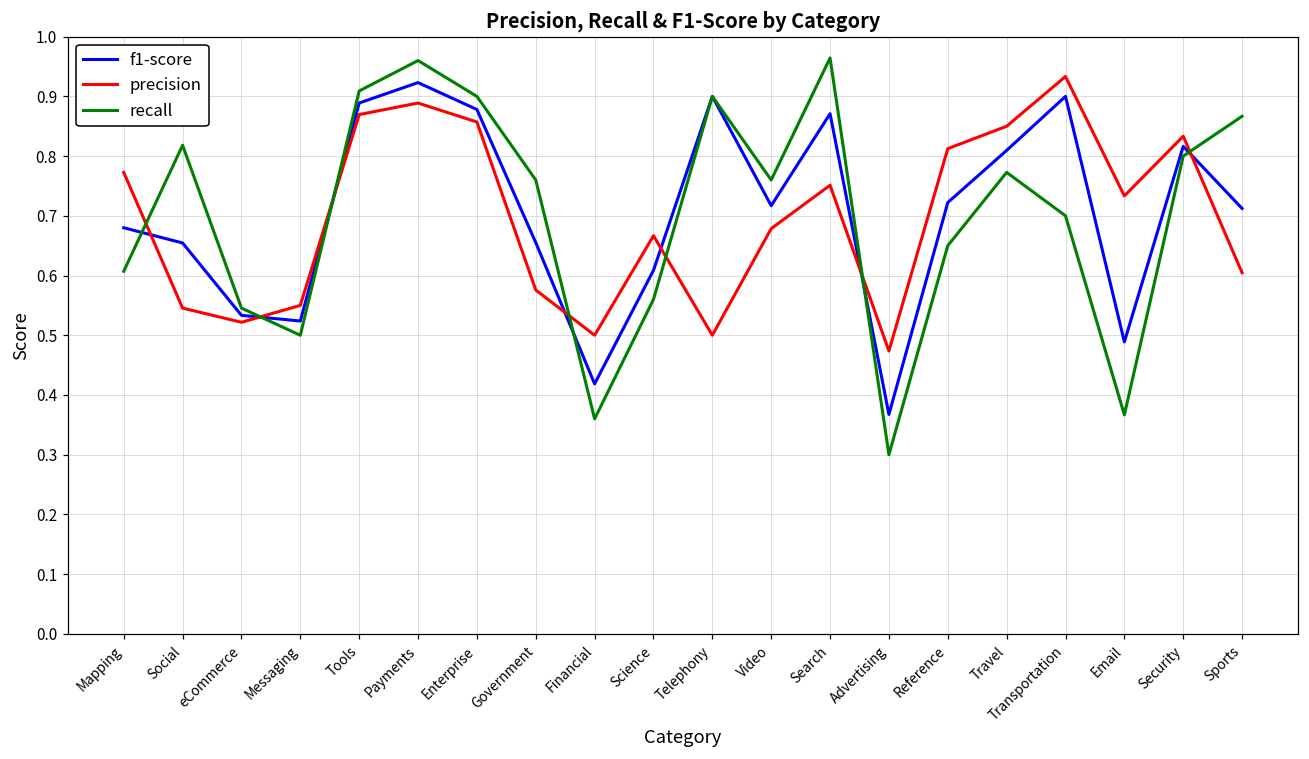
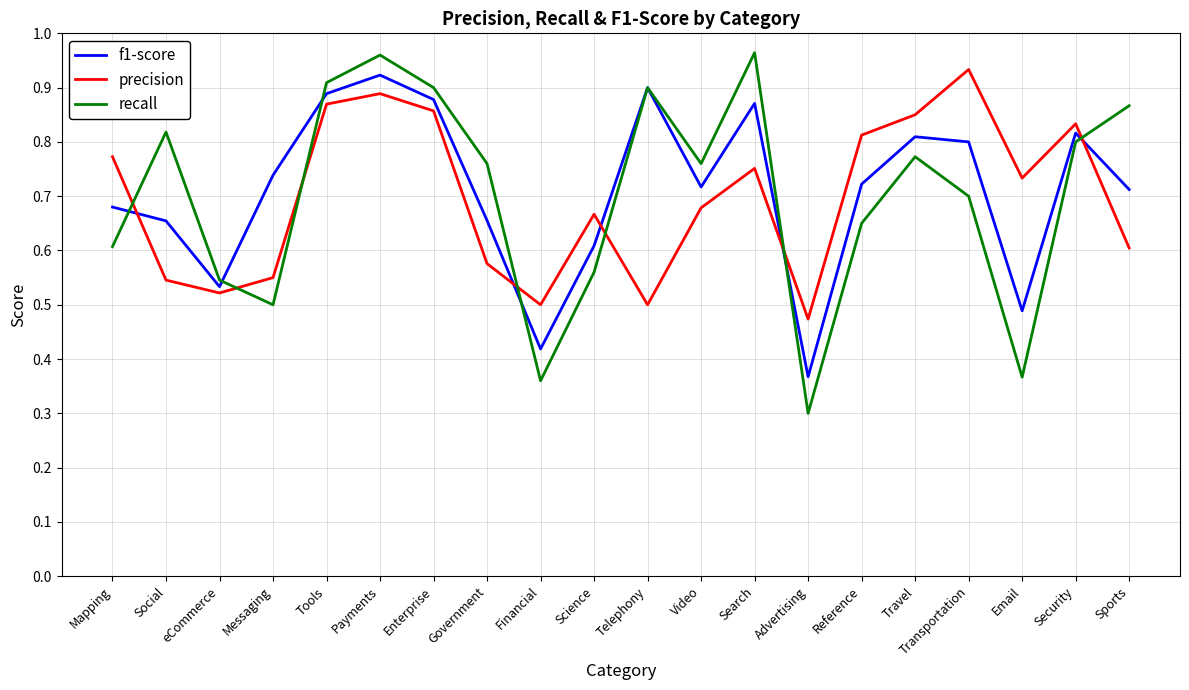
  {
    "f1-score": {
      "Mapping": 0.68,
      "Social": 0.65,
      "eCommerce": 0.53,
-     "Messaging": 0.52,
+     "Messaging": 0.74,
      "Tools": 0.89,
      "Payments": 0.92,
      "Enterprise": 0.88,
      "Government": 0.66,
      "Financial": 0.42,
      "Science": 0.61,
      "Video": 0.72,
      "Search": 0.87,
      "Advertising": 0.37,
      "Reference": 0.72,
      "Travel": 0.81,
-     "Transportation": 0.9,
+     "Transportation": 0.8,
      "Email": 0.49,
      "Security": 0.82,
      "Sports": 0.71
    },
    "precision": {
      "Mapping": 0.77,
      "Social": 0.55,
      "eCommerce": 0.52,
      "Messaging": 0.55,
      "Tools": 0.87,
      "Payments": 0.89,
      "Enterprise": 0.86,
      "Government": 0.58,
      "Financial": 0.50,
      "Science": 0.67,
      "Telephony": 0.50,
      "Video": 0.68,
      "Search": 0.75,
      "Advertising": 0.47,
      "Reference": 0.81,
      "Travel": 0.85,
      "Transportation": 0.93,
      "Email": 0.73,
      "Security": 0.83,
      "Sports": 0.60
    },
    "recall": {
      "Mapping": 0.61,
      "Social": 0.82,
      "eCommerce": 0.55,
      "Messaging": 0.50,
      "Tools": 0.91,
      "Payments": 0.96,
      "Enterprise": 0.90,
      "Government": 0.76,
      "Financial": 0.36,
      "Science": 0.56,
      "Video": 0.76,
      "Search": 0.96,
      "Advertising": 0.30,
      "Reference": 0.65,
      "Travel": 0.77,
      "Transportation": 0.70,
      "Email": 0.37,
      "Security": 0.80,
      "Sports": 0.87
    }
  }
